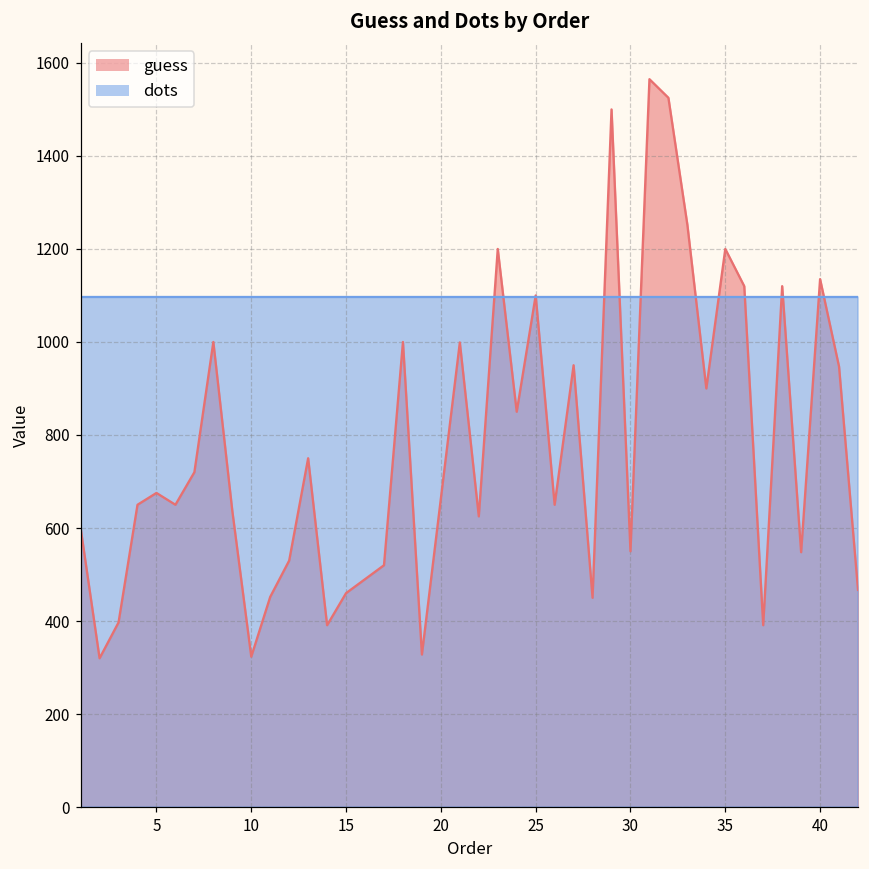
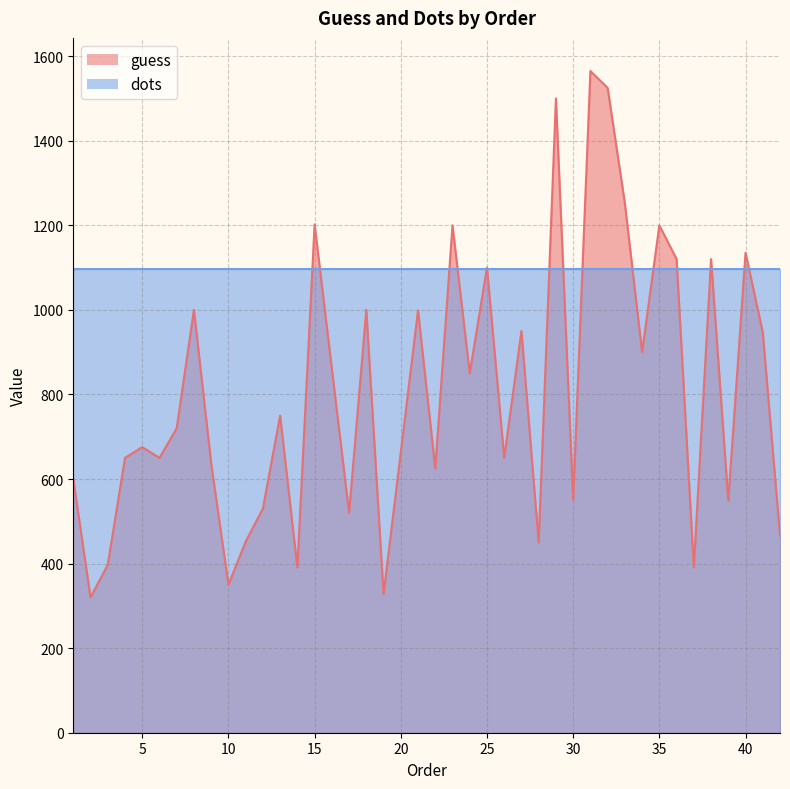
  {
    "guess": {
      "5": 680,
-     "10": 320,
-     "15": 460,
+     "10": 350,
+     "15": 1200,
      "30": 550,
      "35": 1200,
      "40": 1140
    },
    "dots": {
      "5": 1100,
      "10": 1100,
      "15": 1100,
      "30": 1100,
      "35": 1100,
      "40": 1100
    }
  }
